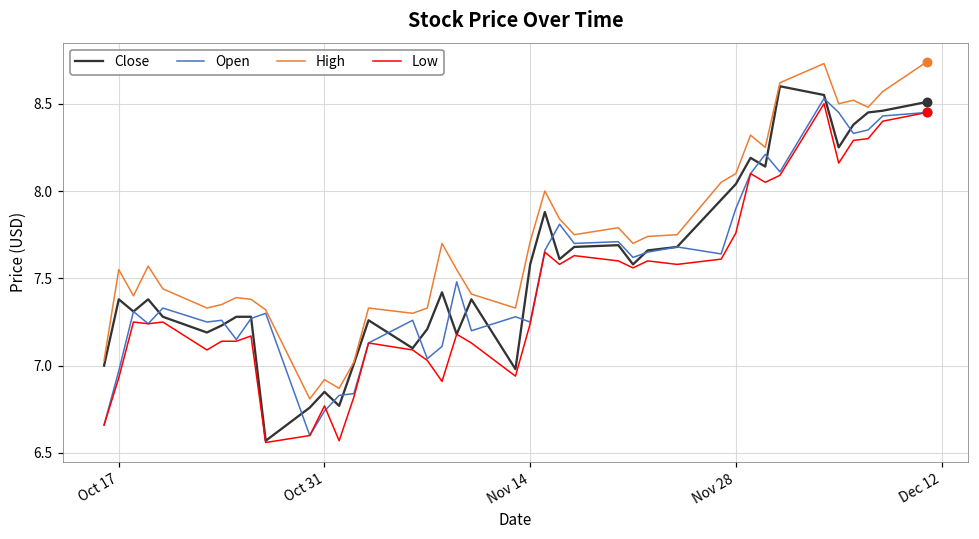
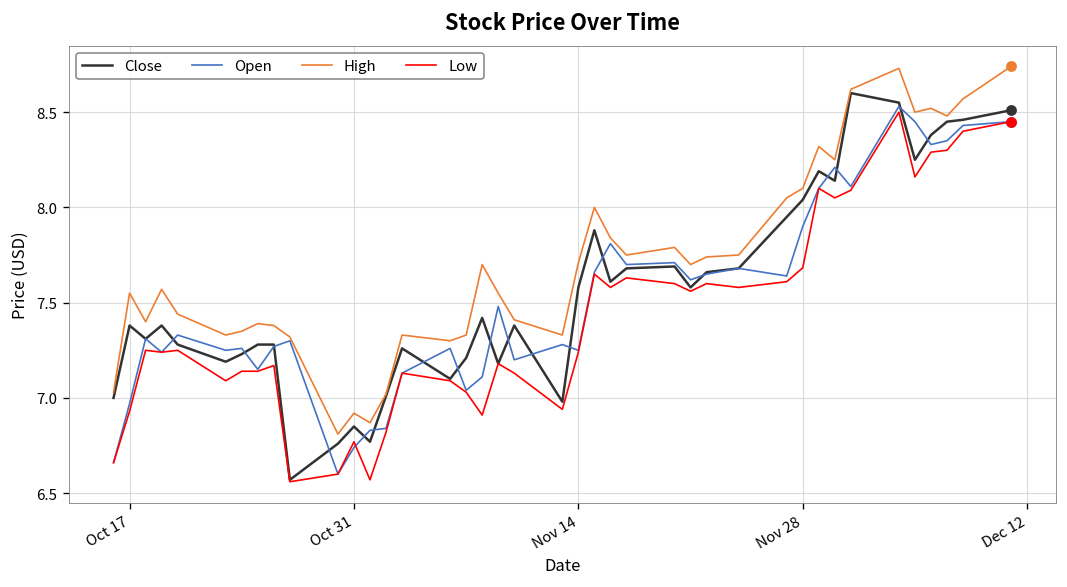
  {
    "Low": {
      "Oct 17": 6.93,
      "Oct 31": 6.77,
-     "Nov 28": 7.76
+     "Nov 28": 7.68
    }
  }
